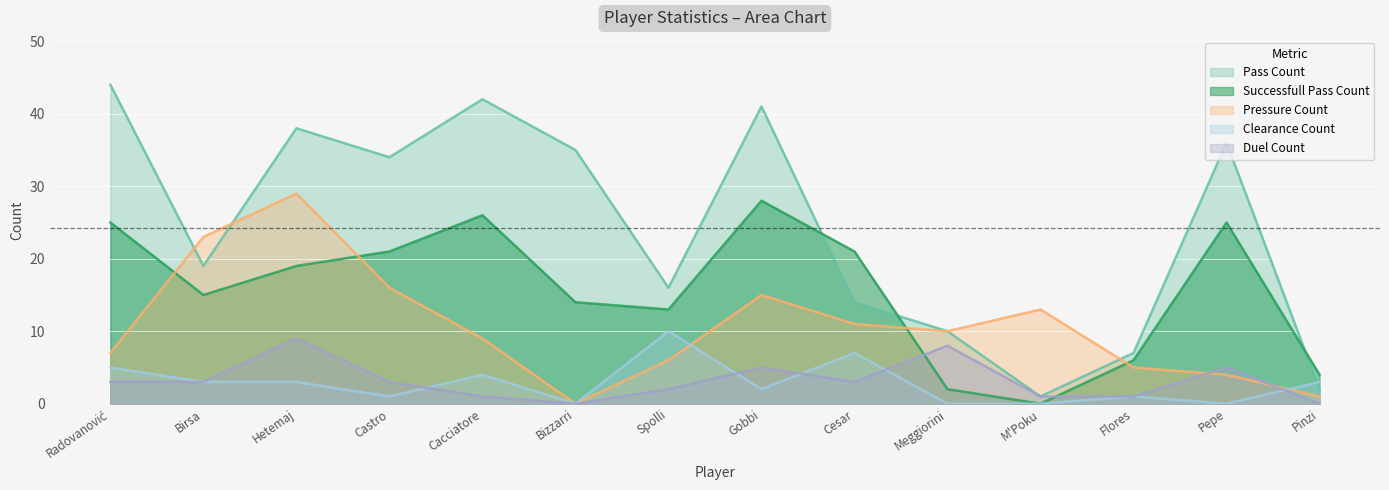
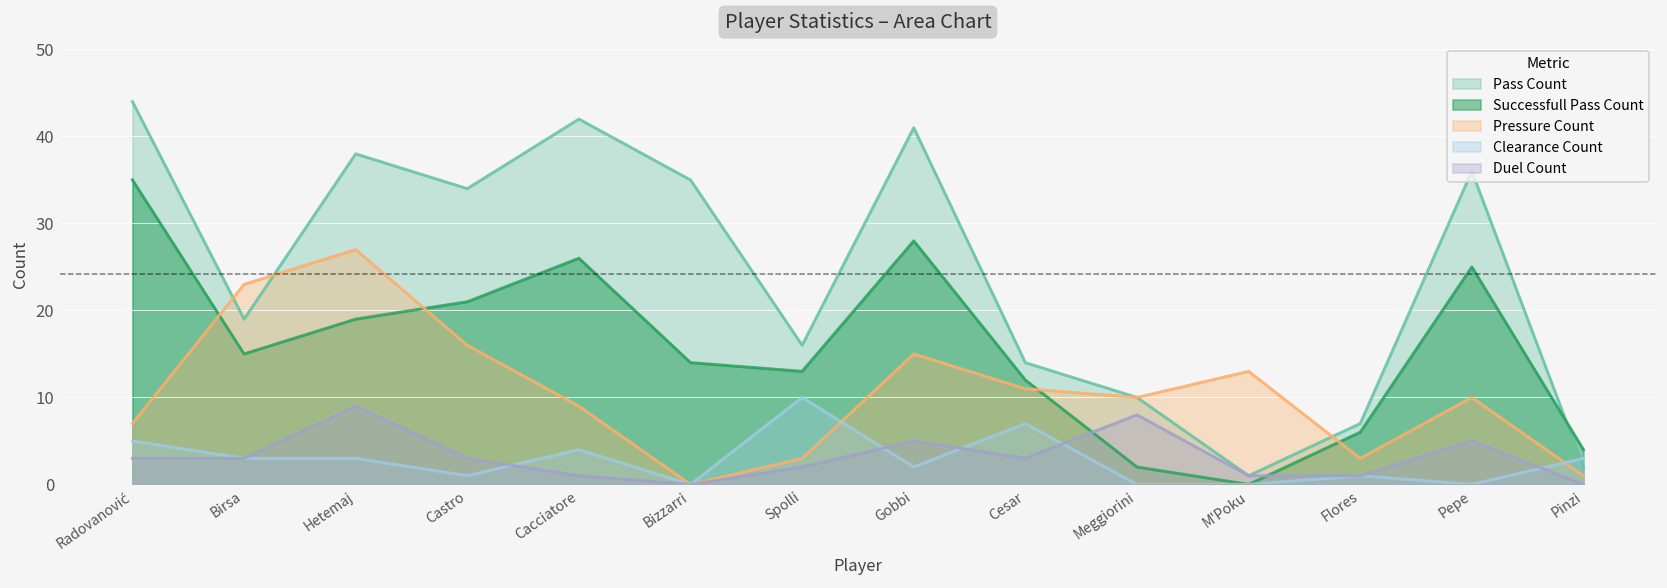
  {
    "Successfull Pass Count": {
-     "Radovanović": 25,
+     "Radovanović": 35,
      "Birsa": 15,
      "Hetemaj": 19,
      "Castro": 21,
      "Cacciatore": 26,
      "Bizzarri": 14,
      "Spolli": 13,
      "Gobbi": 28,
-     "Cesar": 21,
+     "Cesar": 12,
      "Meggiorini": 2,
      "Flores": 6,
      "Pepe": 25,
      "Pinzi": 4
    },
    "Pressure Count": {
      "Radovanović": 7,
      "Birsa": 23,
-     "Hetemaj": 29,
+     "Hetemaj": 27,
      "Castro": 16,
      "Cacciatore": 9,
-     "Spolli": 6,
+     "Spolli": 3,
      "Gobbi": 15,
      "Cesar": 11,
      "M'Poku": 13,
-     "Flores": 5,
-     "Pepe": 4,
+     "Flores": 3,
+     "Pepe": 10,
      "Pinzi": 1
    }
  }
